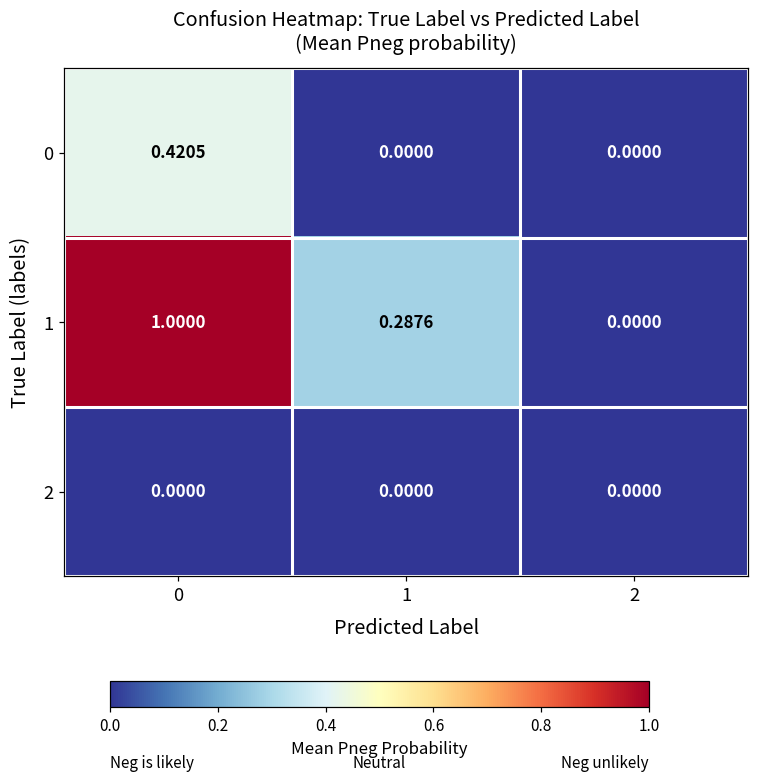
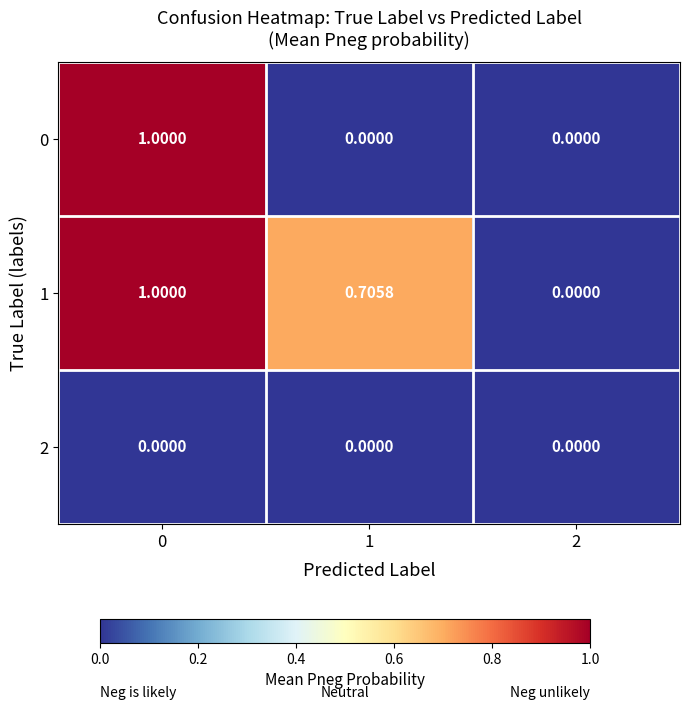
  {
    "0": {
-     "0": 0.4205,
+     "0": 1.0000,
      "1": 0.0000,
      "2": 0.0000
    },
    "1": {
      "0": 1.0000,
-     "1": 0.2876,
+     "1": 0.7058,
      "2": 0.0000
    },
    "2": {
      "0": 0.0000,
      "1": 0.0000,
      "2": 0.0000
    }
  }
